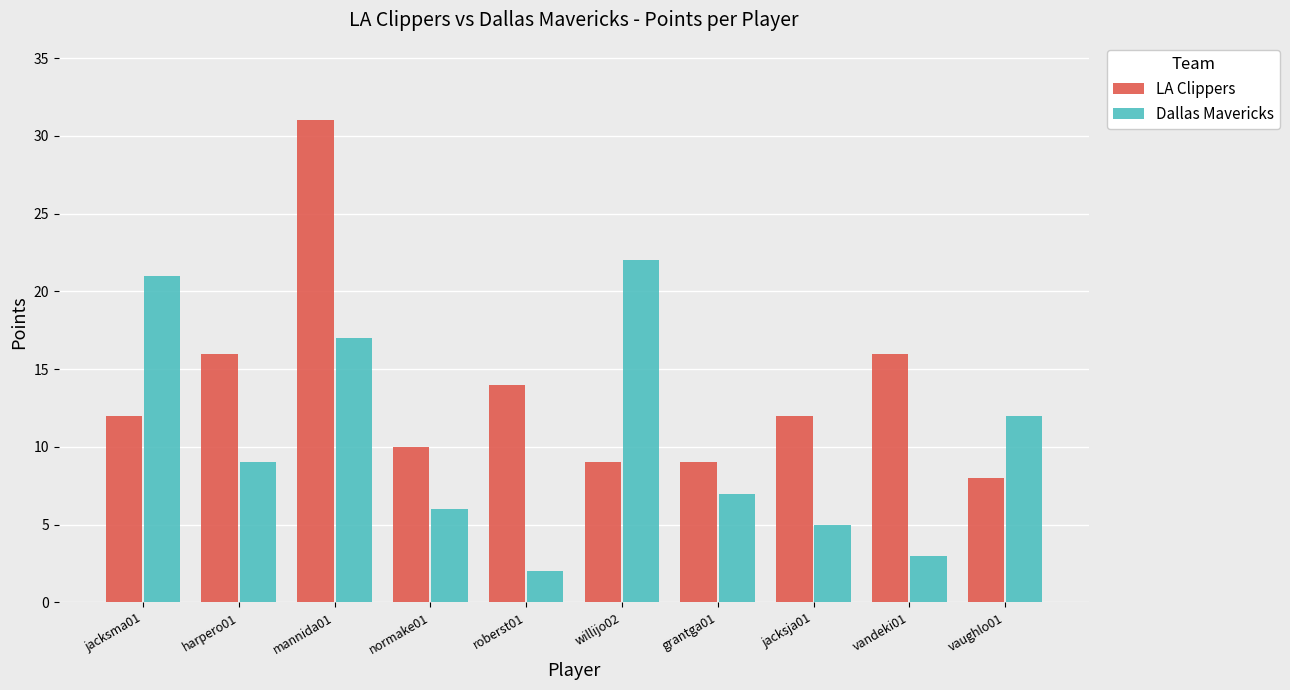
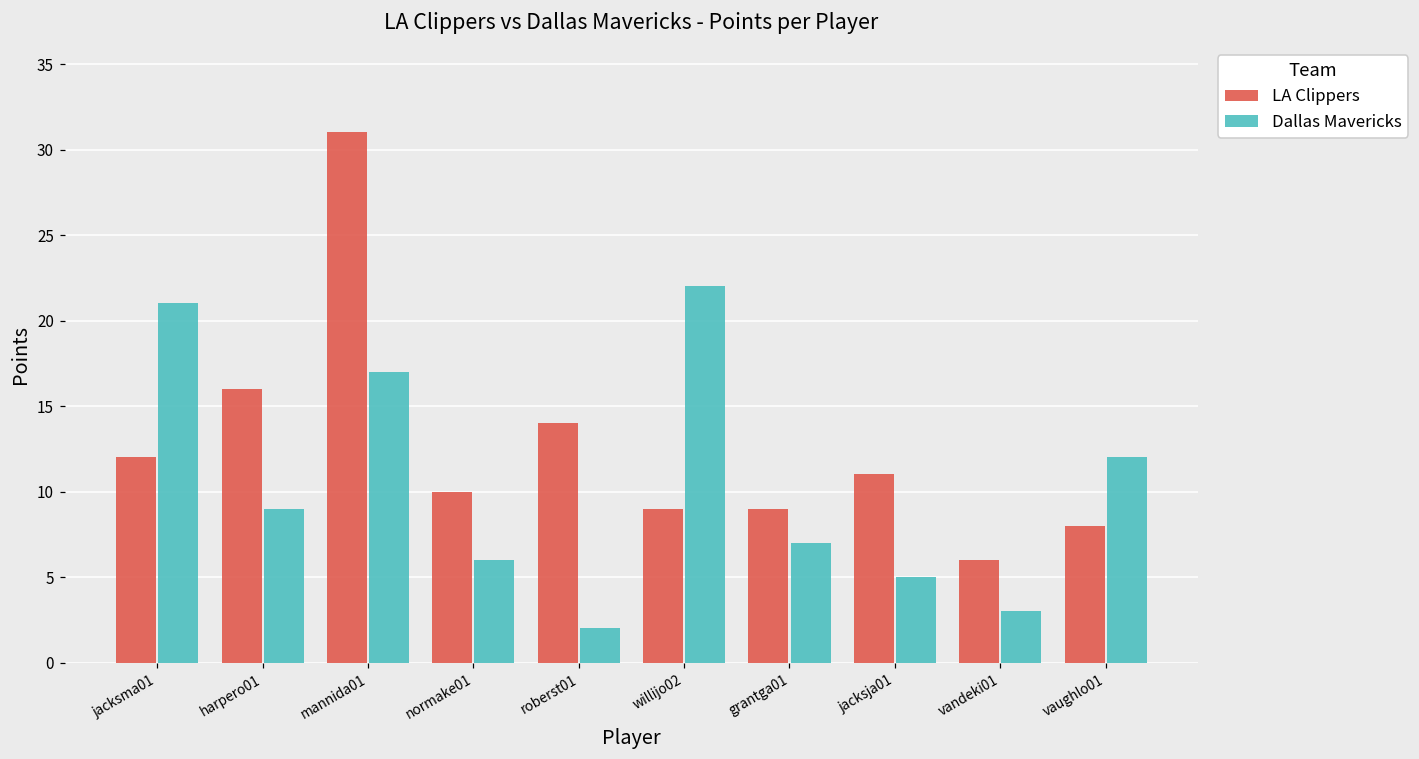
  {
    "LA Clippers": {
      "jacksma01": 12,
      "harpero01": 16,
      "mannida01": 31,
      "normake01": 10,
      "roberst01": 14,
      "willijo02": 9,
      "grantga01": 9,
-     "jacksja01": 12,
-     "vandeki01": 16,
+     "jacksja01": 11,
+     "vandeki01": 6,
      "vaughlo01": 8
    },
    "Dallas Mavericks": {
      "jacksma01": 21,
      "harpero01": 9,
      "mannida01": 17,
      "normake01": 6,
      "roberst01": 2,
      "willijo02": 22,
      "grantga01": 7,
      "jacksja01": 5,
      "vandeki01": 3,
      "vaughlo01": 12
    }
  }
